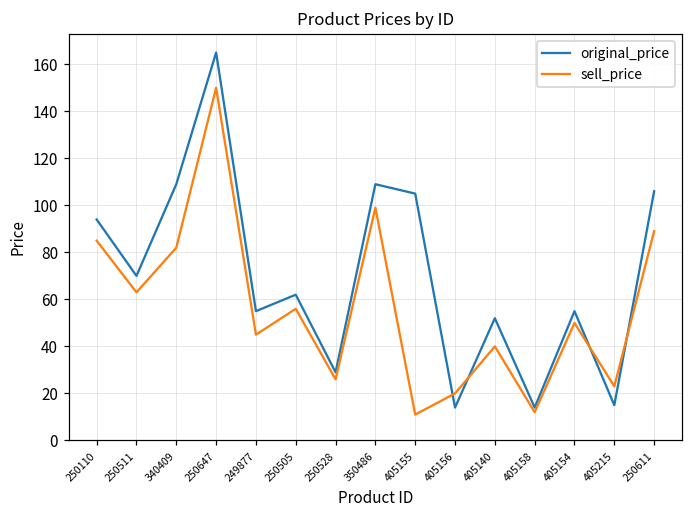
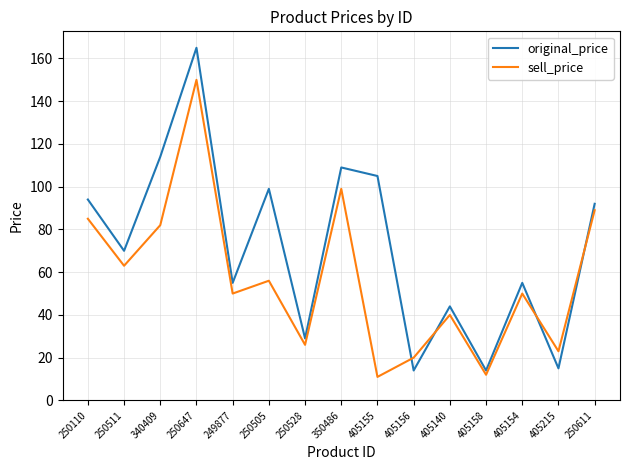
  {
    "original_price": {
      "250110": 94,
      "250511": 70,
-     "340409": 109,
+     "340409": 114,
      "250647": 165,
      "249877": 55,
-     "250505": 62,
+     "250505": 99,
      "250528": 29,
      "350486": 109,
      "405155": 105,
      "405156": 14,
-     "405140": 52,
+     "405140": 44,
      "405158": 14,
      "405154": 55,
      "405215": 15,
-     "250611": 106
+     "250611": 92
    },
    "sell_price": {
      "250110": 85,
      "250511": 63,
      "340409": 82,
      "250647": 150,
-     "249877": 45,
+     "249877": 50,
      "250505": 56,
      "250528": 26,
      "350486": 99,
      "405155": 11,
      "405156": 20,
      "405140": 40,
      "405158": 12,
      "405154": 50,
      "405215": 23,
      "250611": 89
    }
  }
